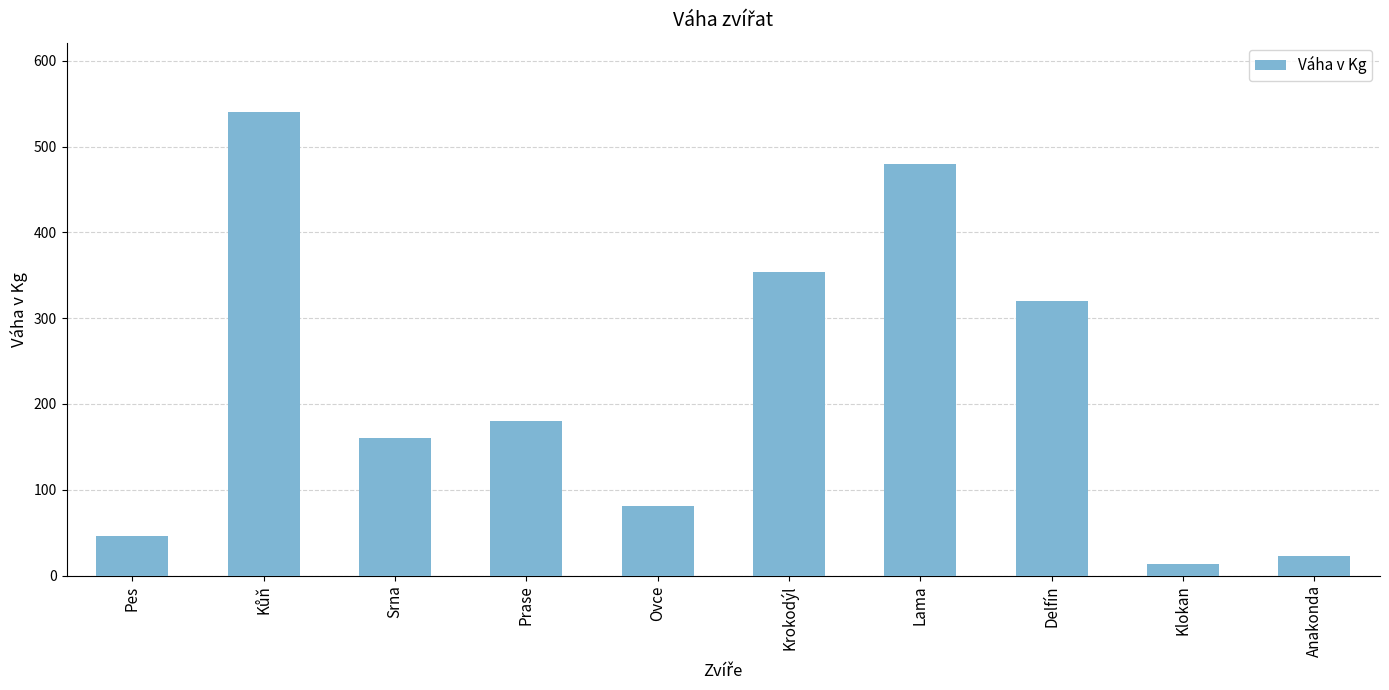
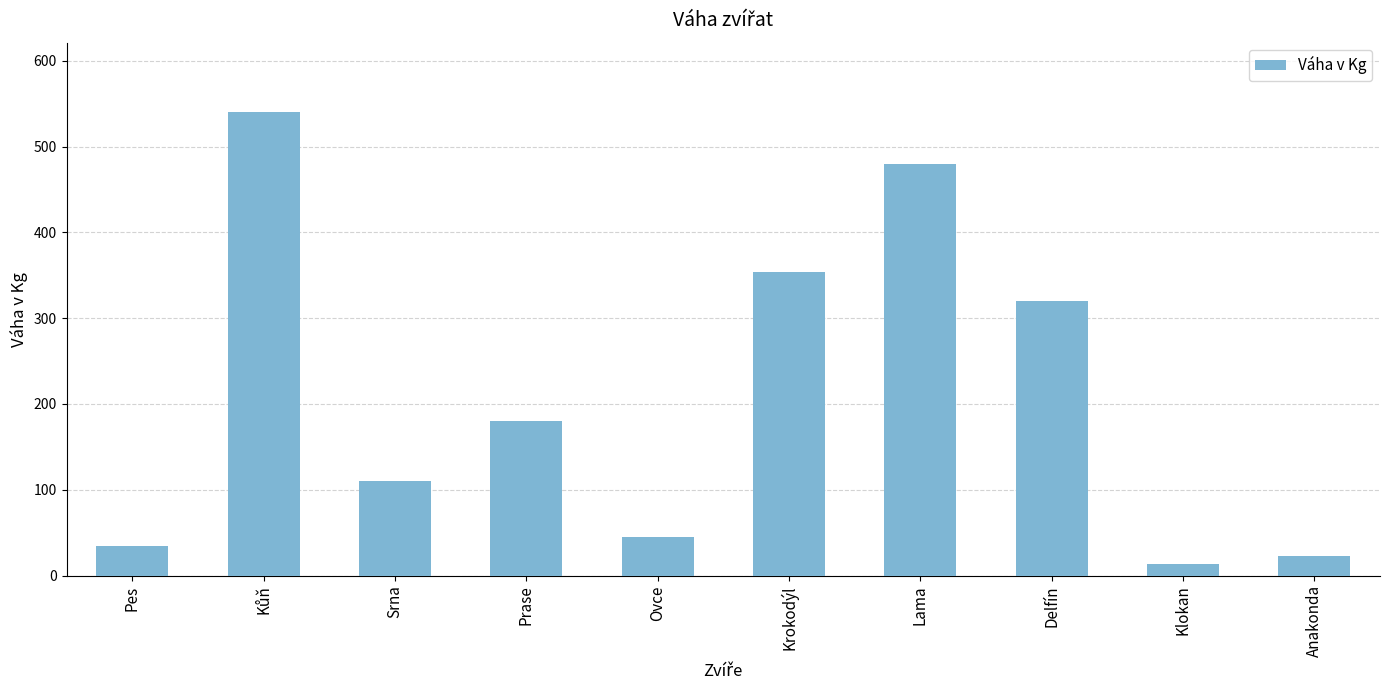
  {
-   "Pes": 50,
+   "Pes": 40,
    "Kůň": 540,
-   "Srna": 160,
+   "Srna": 110,
    "Prase": 180,
-   "Ovce": 80,
+   "Ovce": 50,
    "Krokodýl": 350,
    "Lama": 480,
    "Delfín": 320,
    "Klokan": 10,
    "Anakonda": 20
  }
